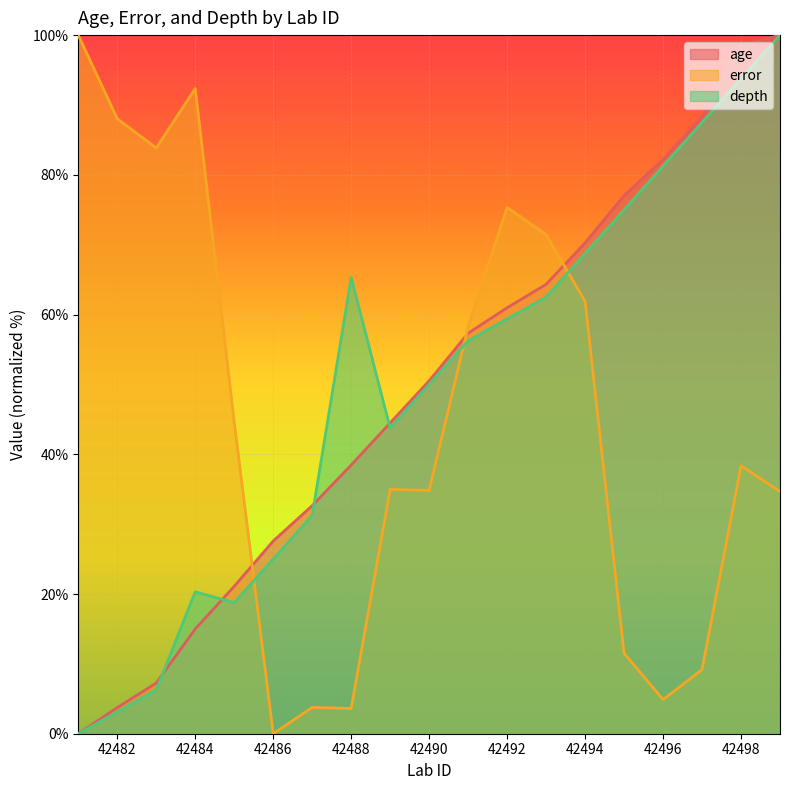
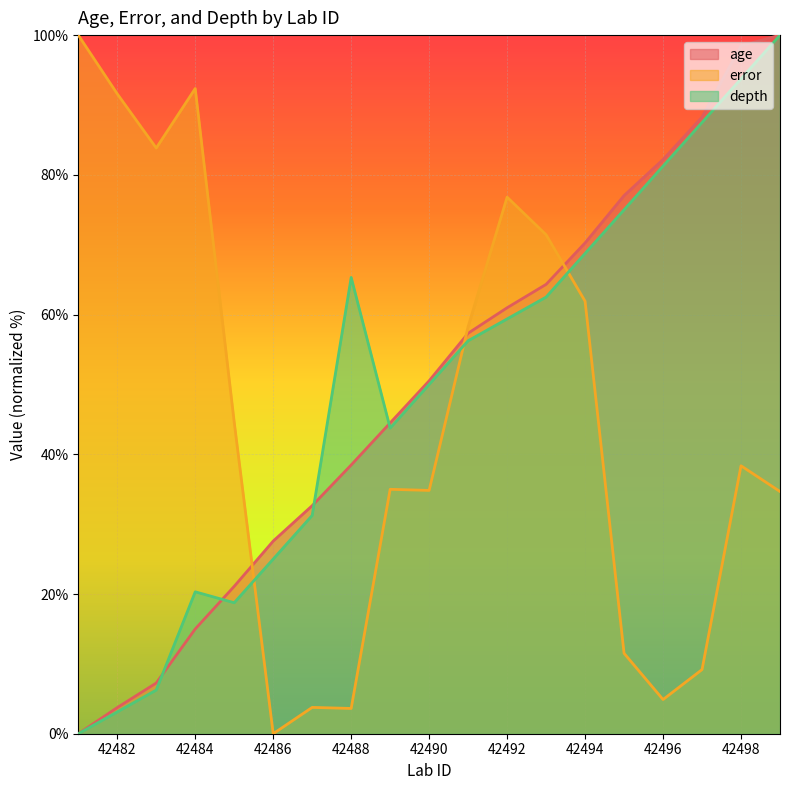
  {
    "age": {
      "42482": "4%",
      "42484": "15%",
      "42486": "28%",
      "42488": "38%",
      "42490": "51%",
      "42492": "61%",
      "42494": "70%",
      "42496": "82%"
    },
    "error": {
-     "42482": "88%",
+     "42482": "92%",
      "42484": "92%",
      "42486": "0%",
      "42488": "4%",
      "42490": "35%",
-     "42492": "75%",
+     "42492": "77%",
      "42494": "62%",
      "42496": "5%",
      "42498": "38%"
    },
    "depth": {
      "42482": "3%",
      "42484": "20%",
      "42486": "25%",
      "42488": "65%",
      "42490": "50%",
      "42492": "59%",
      "42494": "69%",
      "42496": "81%"
    }
  }
